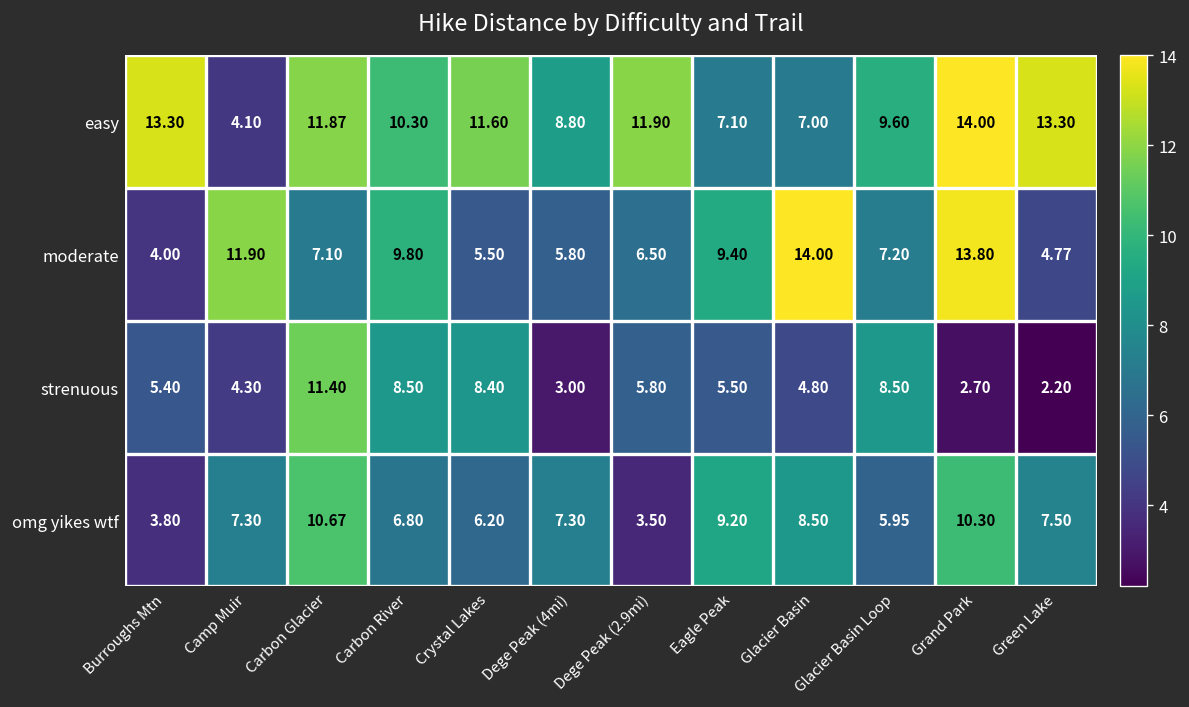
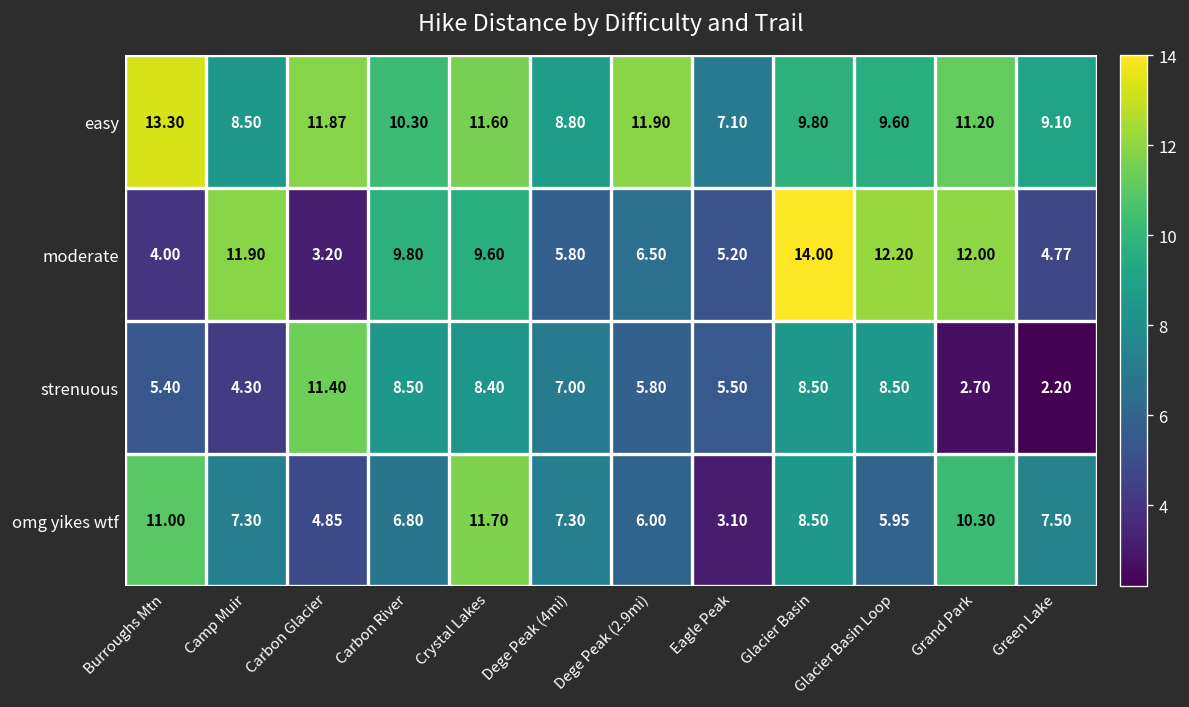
  {
    "easy": {
      "Burroughs Mtn": 13.30,
-     "Camp Muir": 4.10,
+     "Camp Muir": 8.50,
      "Carbon Glacier": 11.87,
      "Carbon River": 10.30,
      "Crystal Lakes": 11.60,
      "Dege Peak (4mi)": 8.80,
      "Dege Peak (2.9mi)": 11.90,
      "Eagle Peak": 7.10,
-     "Glacier Basin": 7.00,
+     "Glacier Basin": 9.80,
      "Glacier Basin Loop": 9.60,
-     "Grand Park": 14.00,
-     "Green Lake": 13.30
+     "Grand Park": 11.20,
+     "Green Lake": 9.10
    },
    "moderate": {
      "Burroughs Mtn": 4.00,
      "Camp Muir": 11.90,
-     "Carbon Glacier": 7.10,
+     "Carbon Glacier": 3.20,
      "Carbon River": 9.80,
-     "Crystal Lakes": 5.50,
+     "Crystal Lakes": 9.60,
      "Dege Peak (4mi)": 5.80,
      "Dege Peak (2.9mi)": 6.50,
-     "Eagle Peak": 9.40,
+     "Eagle Peak": 5.20,
      "Glacier Basin": 14.00,
-     "Glacier Basin Loop": 7.20,
-     "Grand Park": 13.80,
+     "Glacier Basin Loop": 12.20,
+     "Grand Park": 12.00,
      "Green Lake": 4.77
    },
    "strenuous": {
      "Burroughs Mtn": 5.40,
      "Camp Muir": 4.30,
      "Carbon Glacier": 11.40,
      "Carbon River": 8.50,
      "Crystal Lakes": 8.40,
-     "Dege Peak (4mi)": 3.00,
+     "Dege Peak (4mi)": 7.00,
      "Dege Peak (2.9mi)": 5.80,
      "Eagle Peak": 5.50,
-     "Glacier Basin": 4.80,
+     "Glacier Basin": 8.50,
      "Glacier Basin Loop": 8.50,
      "Grand Park": 2.70,
      "Green Lake": 2.20
    },
    "omg yikes wtf": {
-     "Burroughs Mtn": 3.80,
+     "Burroughs Mtn": 11.00,
      "Camp Muir": 7.30,
-     "Carbon Glacier": 10.67,
+     "Carbon Glacier": 4.85,
      "Carbon River": 6.80,
-     "Crystal Lakes": 6.20,
+     "Crystal Lakes": 11.70,
      "Dege Peak (4mi)": 7.30,
-     "Dege Peak (2.9mi)": 3.50,
-     "Eagle Peak": 9.20,
+     "Dege Peak (2.9mi)": 6.00,
+     "Eagle Peak": 3.10,
      "Glacier Basin": 8.50,
      "Glacier Basin Loop": 5.95,
      "Grand Park": 10.30,
      "Green Lake": 7.50
    }
  }
